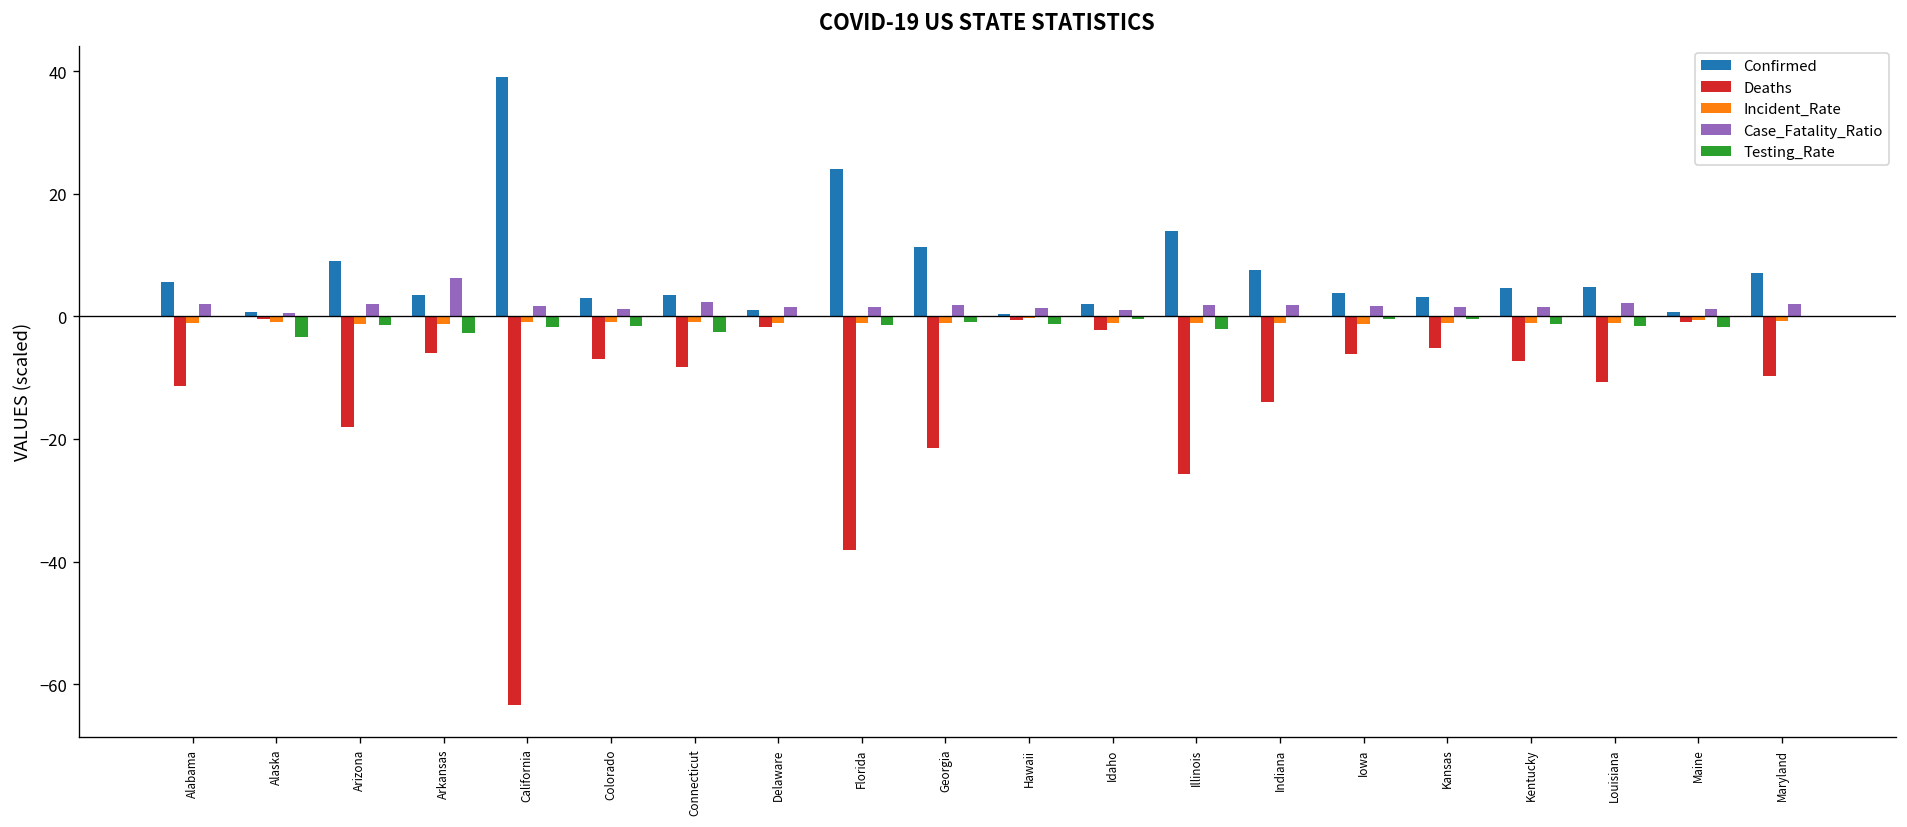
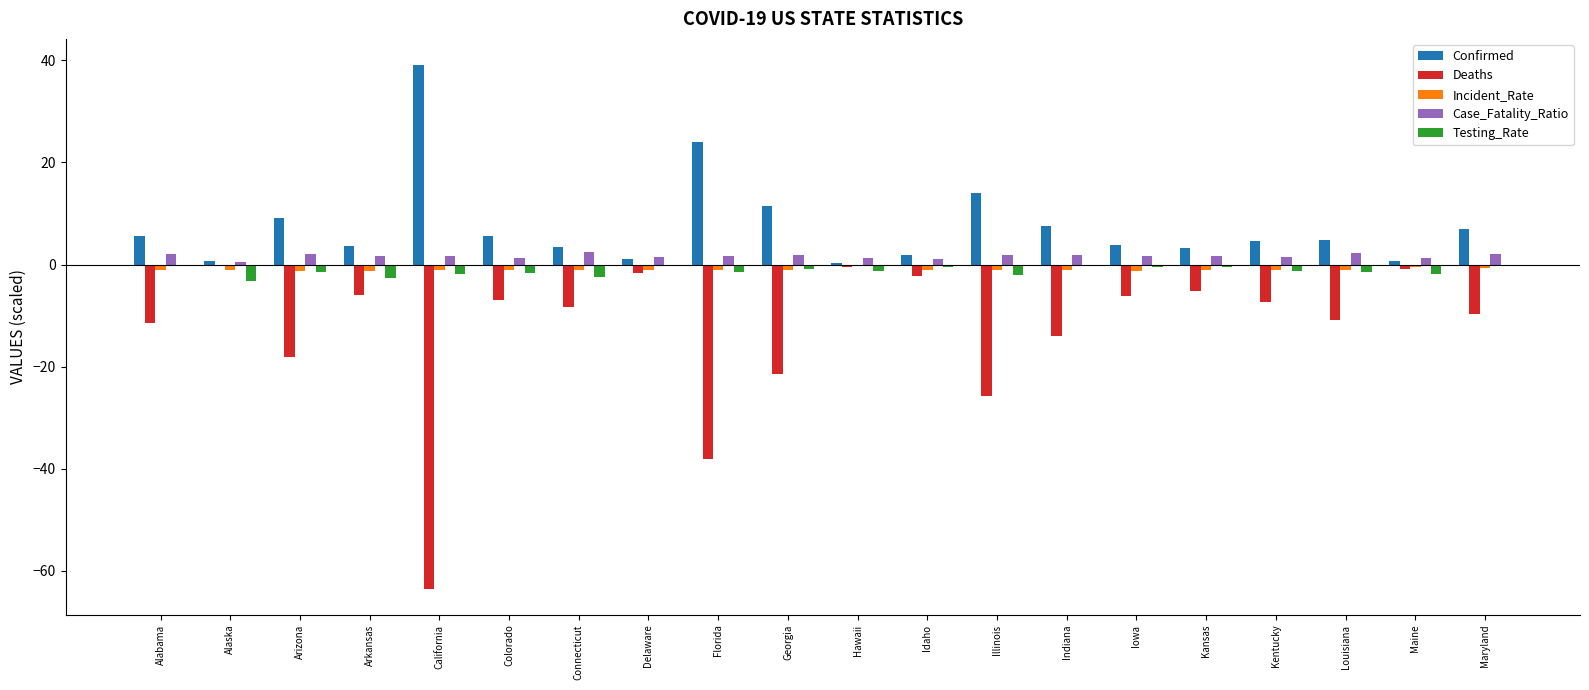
  {
    "Confirmed": {
      "Alabama": 6,
      "Alaska": 1,
      "Arizona": 9,
      "Arkansas": 4,
      "California": 39,
-     "Colorado": 3,
+     "Colorado": 6,
      "Connecticut": 3,
      "Delaware": 1,
      "Florida": 24,
      "Georgia": 11,
      "Idaho": 2,
      "Illinois": 14,
      "Indiana": 8,
      "Iowa": 4,
      "Kansas": 3,
      "Kentucky": 5,
      "Louisiana": 5,
      "Maine": 1,
      "Maryland": 7
    },
    "Deaths": {
      "Alabama": -11,
      "Arizona": -18,
      "Arkansas": -6,
      "California": -63,
      "Colorado": -7,
      "Connecticut": -8,
      "Delaware": -2,
      "Florida": -38,
      "Georgia": -21,
      "Hawaii": -1,
      "Idaho": -2,
      "Illinois": -26,
      "Indiana": -14,
      "Iowa": -6,
      "Kansas": -5,
      "Kentucky": -7,
      "Louisiana": -11,
      "Maine": -1,
      "Maryland": -10
    },
    "Incident_Rate": {
      "Alabama": -1,
      "Alaska": -1,
      "Arizona": -1,
      "Arkansas": -1,
      "California": -1,
      "Colorado": -1,
      "Connecticut": -1,
      "Delaware": -1,
      "Florida": -1,
      "Georgia": -1,
      "Idaho": -1,
      "Illinois": -1,
      "Indiana": -1,
      "Iowa": -1,
      "Kansas": -1,
      "Kentucky": -1,
      "Louisiana": -1,
      "Maine": -1,
      "Maryland": -1
    },
    "Case_Fatality_Ratio": {
      "Alabama": 2,
      "Alaska": 1,
      "Arizona": 2,
-     "Arkansas": 6,
+     "Arkansas": 2,
      "California": 2,
      "Colorado": 1,
      "Connecticut": 2,
      "Delaware": 2,
      "Florida": 2,
      "Georgia": 2,
      "Hawaii": 1,
      "Idaho": 1,
      "Illinois": 2,
      "Indiana": 2,
      "Iowa": 2,
      "Kansas": 2,
      "Kentucky": 2,
      "Louisiana": 2,
      "Maine": 1,
      "Maryland": 2
    },
    "Testing_Rate": {
      "Alabama": 0,
      "Alaska": -3,
      "Arizona": -1,
      "Arkansas": -3,
      "California": -2,
      "Colorado": -2,
      "Connecticut": -2,
      "Delaware": 0,
      "Florida": -1,
      "Georgia": -1,
      "Hawaii": -1,
      "Illinois": -2,
      "Indiana": 0,
      "Kansas": -1,
      "Kentucky": -1,
      "Louisiana": -2,
      "Maine": -2,
      "Maryland": 0
    }
  }
